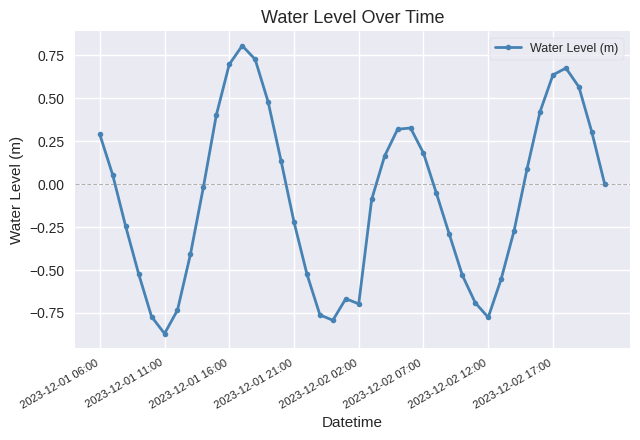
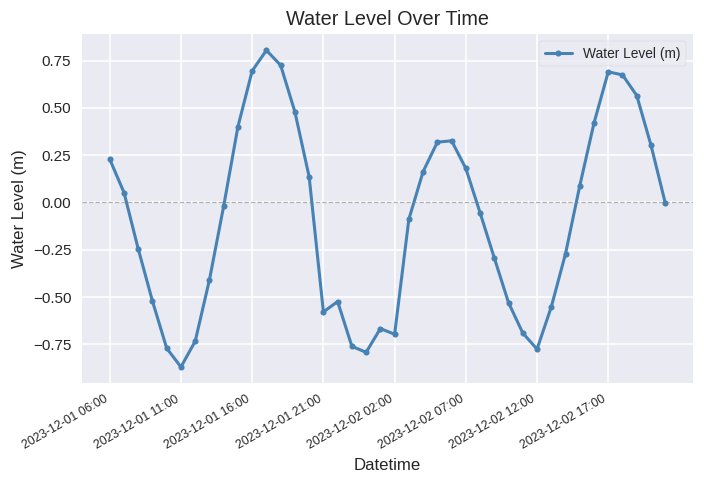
  {
-   "2023-12-01 06:00": 0.29,
+   "2023-12-01 06:00": 0.23,
    "2023-12-01 11:00": -0.87,
    "2023-12-01 16:00": 0.70,
-   "2023-12-01 21:00": -0.22,
+   "2023-12-01 21:00": -0.58,
    "2023-12-02 02:00": -0.70,
    "2023-12-02 07:00": 0.18,
    "2023-12-02 12:00": -0.78,
-   "2023-12-02 17:00": 0.63
+   "2023-12-02 17:00": 0.69
  }
